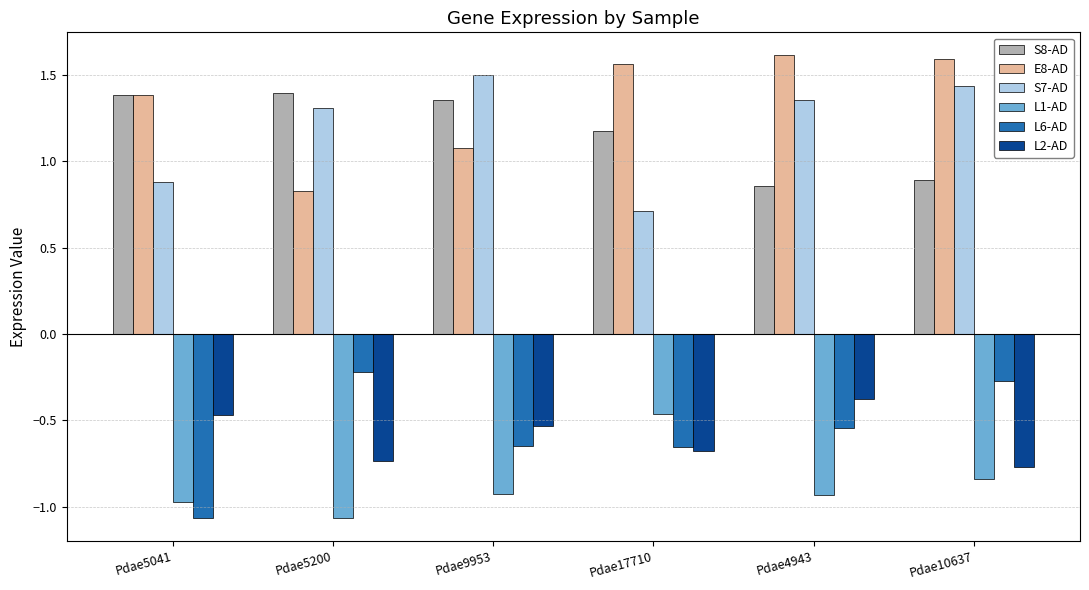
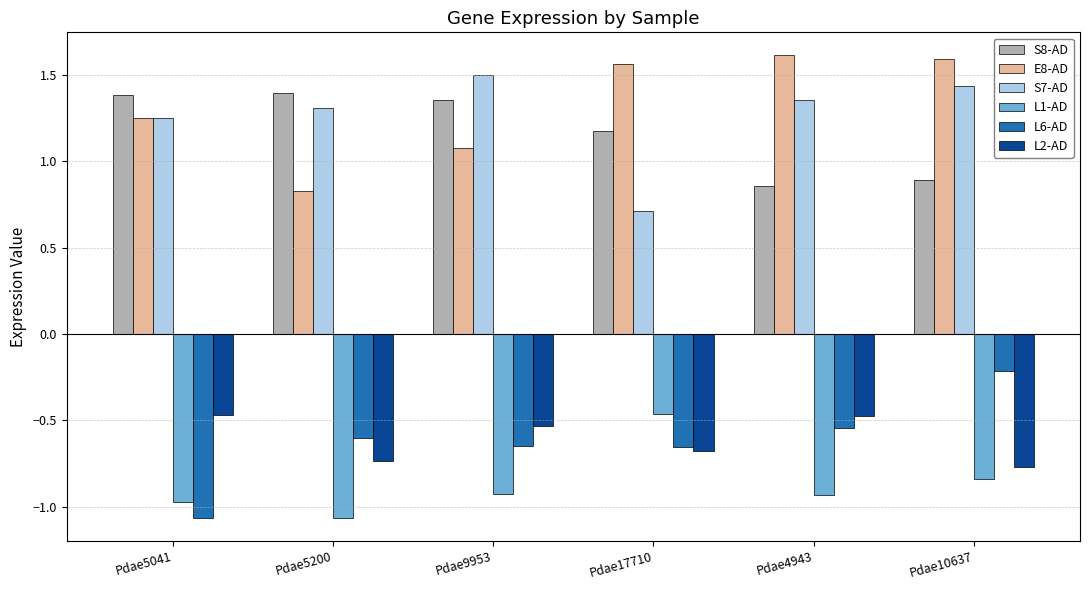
  {
    "S8-AD": {
      "Pdae5041": 1.39,
      "Pdae5200": 1.40,
      "Pdae9953": 1.35,
      "Pdae17710": 1.18,
      "Pdae4943": 0.85,
      "Pdae10637": 0.89
    },
    "E8-AD": {
-     "Pdae5041": 1.38,
+     "Pdae5041": 1.25,
      "Pdae5200": 0.83,
      "Pdae9953": 1.08,
      "Pdae17710": 1.57,
      "Pdae4943": 1.61,
      "Pdae10637": 1.59
    },
    "S7-AD": {
-     "Pdae5041": 0.88,
+     "Pdae5041": 1.25,
      "Pdae5200": 1.31,
      "Pdae9953": 1.50,
      "Pdae17710": 0.71,
      "Pdae4943": 1.36,
      "Pdae10637": 1.44
    },
    "L1-AD": {
      "Pdae5041": -0.98,
      "Pdae5200": -1.07,
      "Pdae9953": -0.93,
      "Pdae17710": -0.46,
      "Pdae4943": -0.93,
      "Pdae10637": -0.84
    },
    "L6-AD": {
      "Pdae5041": -1.07,
-     "Pdae5200": -0.22,
+     "Pdae5200": -0.61,
      "Pdae9953": -0.65,
      "Pdae17710": -0.66,
      "Pdae4943": -0.55,
-     "Pdae10637": -0.27
+     "Pdae10637": -0.21
    },
    "L2-AD": {
      "Pdae5041": -0.47,
      "Pdae5200": -0.74,
      "Pdae9953": -0.53,
      "Pdae17710": -0.68,
-     "Pdae4943": -0.38,
+     "Pdae4943": -0.47,
      "Pdae10637": -0.77
    }
  }
